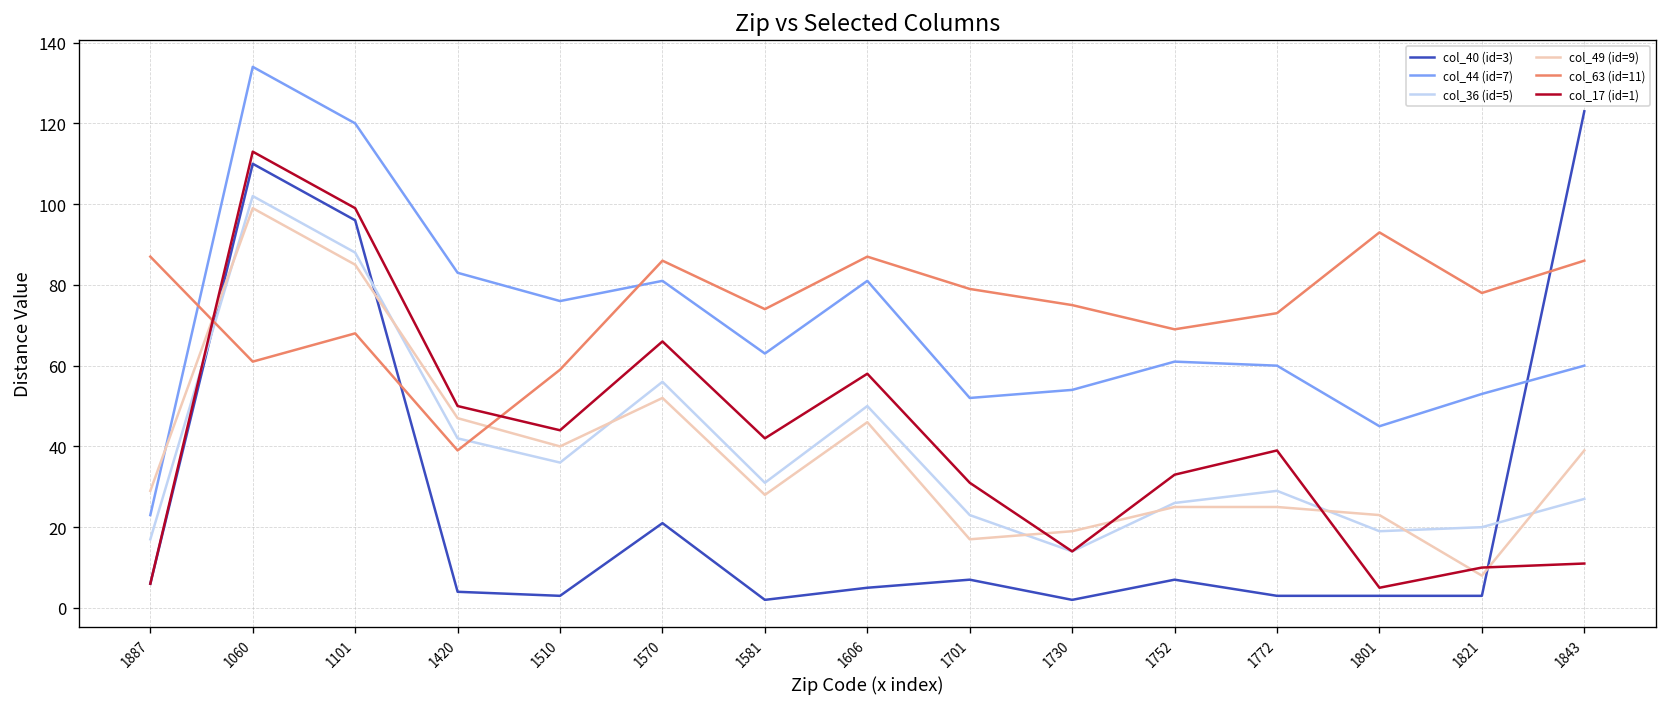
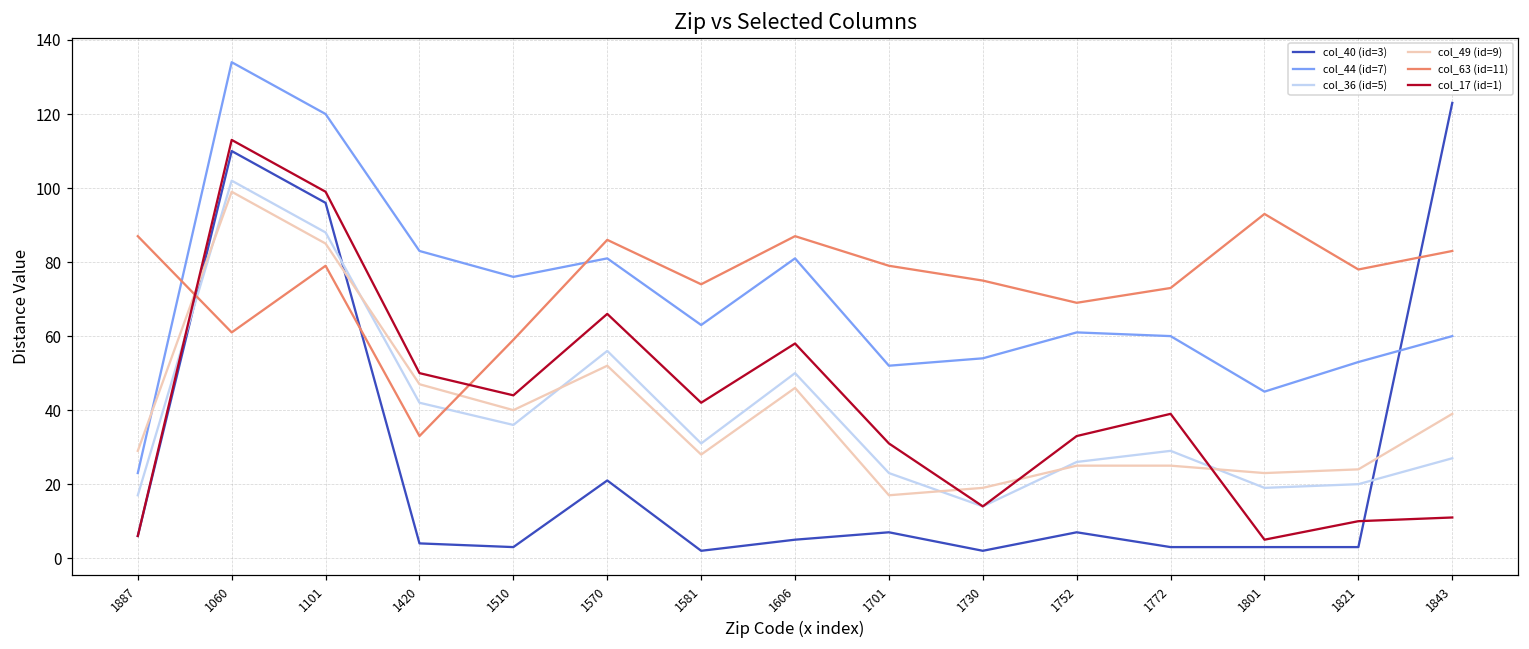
  {
    "col_40 (id=3)": {
      "1060": 110,
      "1101": 96,
      "1420": 4,
      "1510": 3,
      "1570": 21,
      "1581": 2,
      "1606": 5,
      "1701": 7,
      "1730": 2,
      "1752": 7,
      "1772": 3,
      "1801": 3,
      "1821": 3,
      "1843": 123
    },
    "col_44 (id=7)": {
      "1887": 23,
      "1060": 134,
      "1101": 120,
      "1420": 83,
      "1510": 76,
      "1570": 81,
      "1581": 63,
      "1606": 81,
      "1701": 52,
      "1730": 54,
      "1752": 61,
      "1772": 60,
      "1801": 45,
      "1821": 53,
      "1843": 60
    },
    "col_36 (id=5)": {
      "1887": 17,
      "1060": 102,
      "1101": 88,
      "1420": 42,
      "1510": 36,
      "1570": 56,
      "1581": 31,
      "1606": 50,
      "1701": 23,
      "1752": 26,
      "1772": 29,
      "1801": 19,
      "1821": 20,
      "1843": 27
    },
    "col_49 (id=9)": {
      "1887": 29,
      "1060": 99,
      "1101": 85,
      "1420": 47,
      "1510": 40,
      "1570": 52,
      "1581": 28,
      "1606": 46,
      "1701": 17,
      "1730": 19,
      "1752": 25,
      "1772": 25,
      "1801": 23,
-     "1821": 8,
+     "1821": 24,
      "1843": 39
    },
    "col_63 (id=11)": {
      "1887": 87,
      "1060": 61,
-     "1101": 68,
-     "1420": 39,
+     "1101": 79,
+     "1420": 33,
      "1510": 59,
      "1570": 86,
      "1581": 74,
      "1606": 87,
      "1701": 79,
      "1730": 75,
      "1752": 69,
      "1772": 73,
      "1801": 93,
      "1821": 78,
-     "1843": 86
+     "1843": 83
    },
    "col_17 (id=1)": {
      "1060": 113,
      "1101": 99,
      "1420": 50,
      "1510": 44,
      "1570": 66,
      "1581": 42,
      "1606": 58,
      "1701": 31,
      "1752": 33,
      "1772": 39,
      "1801": 5,
      "1821": 10,
      "1843": 11
    }
  }
